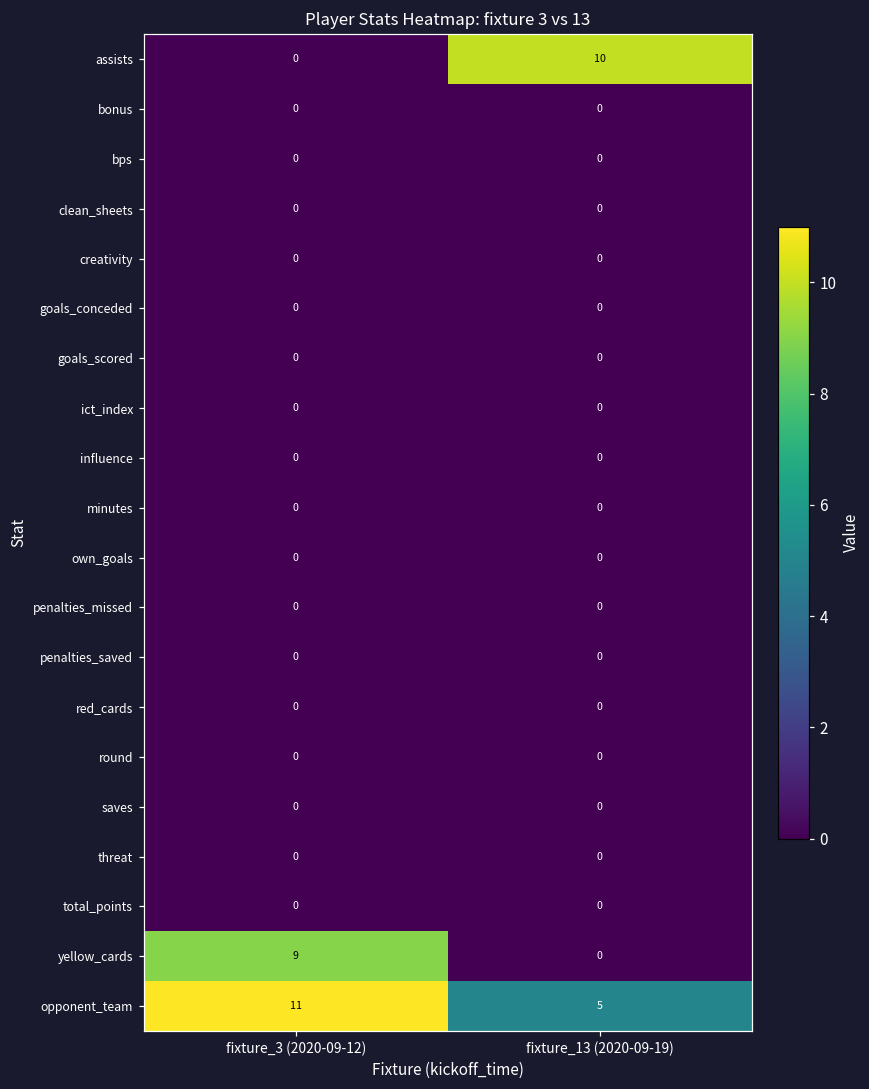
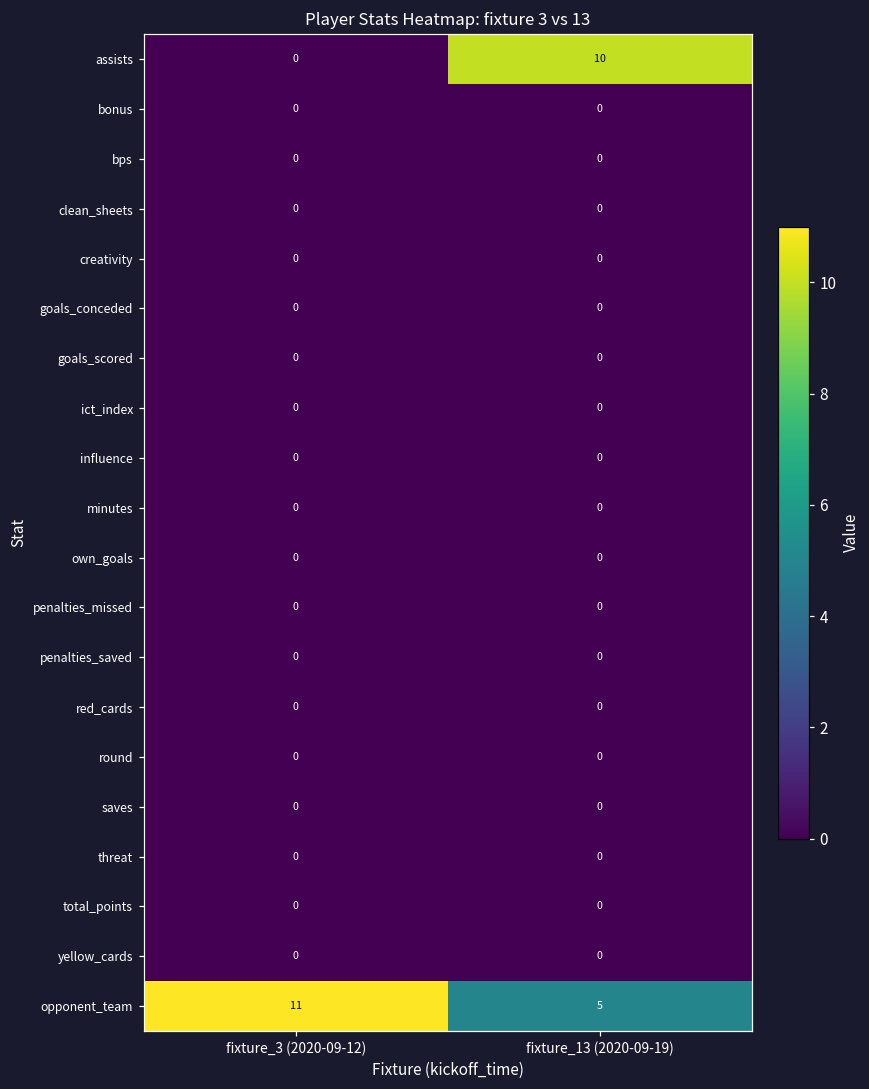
  {
    "assists": {
      "fixture_3 (2020-09-12)": 0,
      "fixture_13 (2020-09-19)": 10
    },
    "bonus": {
      "fixture_3 (2020-09-12)": 0,
      "fixture_13 (2020-09-19)": 0
    },
    "bps": {
      "fixture_3 (2020-09-12)": 0,
      "fixture_13 (2020-09-19)": 0
    },
    "clean_sheets": {
      "fixture_3 (2020-09-12)": 0,
      "fixture_13 (2020-09-19)": 0
    },
    "creativity": {
      "fixture_3 (2020-09-12)": 0,
      "fixture_13 (2020-09-19)": 0
    },
    "goals_conceded": {
      "fixture_3 (2020-09-12)": 0,
      "fixture_13 (2020-09-19)": 0
    },
    "goals_scored": {
      "fixture_3 (2020-09-12)": 0,
      "fixture_13 (2020-09-19)": 0
    },
    "ict_index": {
      "fixture_3 (2020-09-12)": 0,
      "fixture_13 (2020-09-19)": 0
    },
    "influence": {
      "fixture_3 (2020-09-12)": 0,
      "fixture_13 (2020-09-19)": 0
    },
    "minutes": {
      "fixture_3 (2020-09-12)": 0,
      "fixture_13 (2020-09-19)": 0
    },
    "own_goals": {
      "fixture_3 (2020-09-12)": 0,
      "fixture_13 (2020-09-19)": 0
    },
    "penalties_missed": {
      "fixture_3 (2020-09-12)": 0,
      "fixture_13 (2020-09-19)": 0
    },
    "penalties_saved": {
      "fixture_3 (2020-09-12)": 0,
      "fixture_13 (2020-09-19)": 0
    },
    "red_cards": {
      "fixture_3 (2020-09-12)": 0,
      "fixture_13 (2020-09-19)": 0
    },
    "round": {
      "fixture_3 (2020-09-12)": 0,
      "fixture_13 (2020-09-19)": 0
    },
    "saves": {
      "fixture_3 (2020-09-12)": 0,
      "fixture_13 (2020-09-19)": 0
    },
    "threat": {
      "fixture_3 (2020-09-12)": 0,
      "fixture_13 (2020-09-19)": 0
    },
    "total_points": {
      "fixture_3 (2020-09-12)": 0,
      "fixture_13 (2020-09-19)": 0
    },
    "yellow_cards": {
-     "fixture_3 (2020-09-12)": 9,
+     "fixture_3 (2020-09-12)": 0,
      "fixture_13 (2020-09-19)": 0
    },
    "opponent_team": {
      "fixture_3 (2020-09-12)": 11,
      "fixture_13 (2020-09-19)": 5
    }
  }
